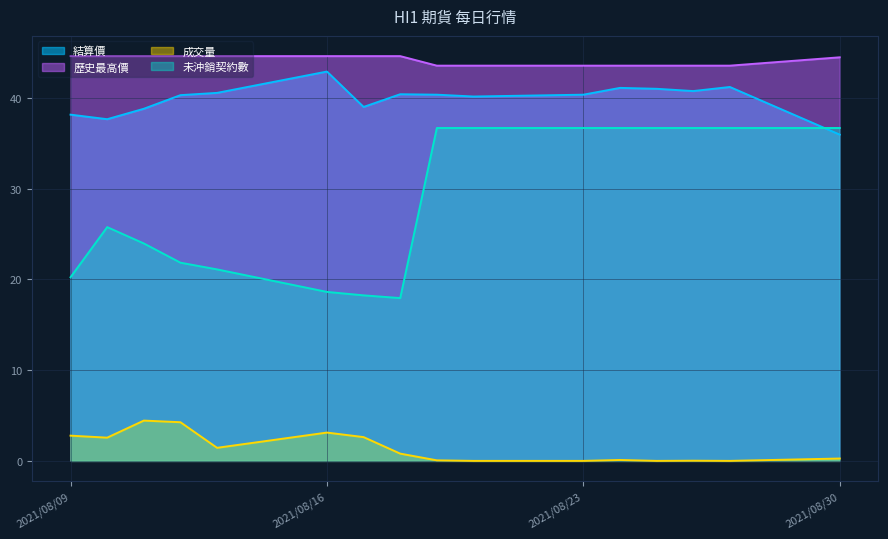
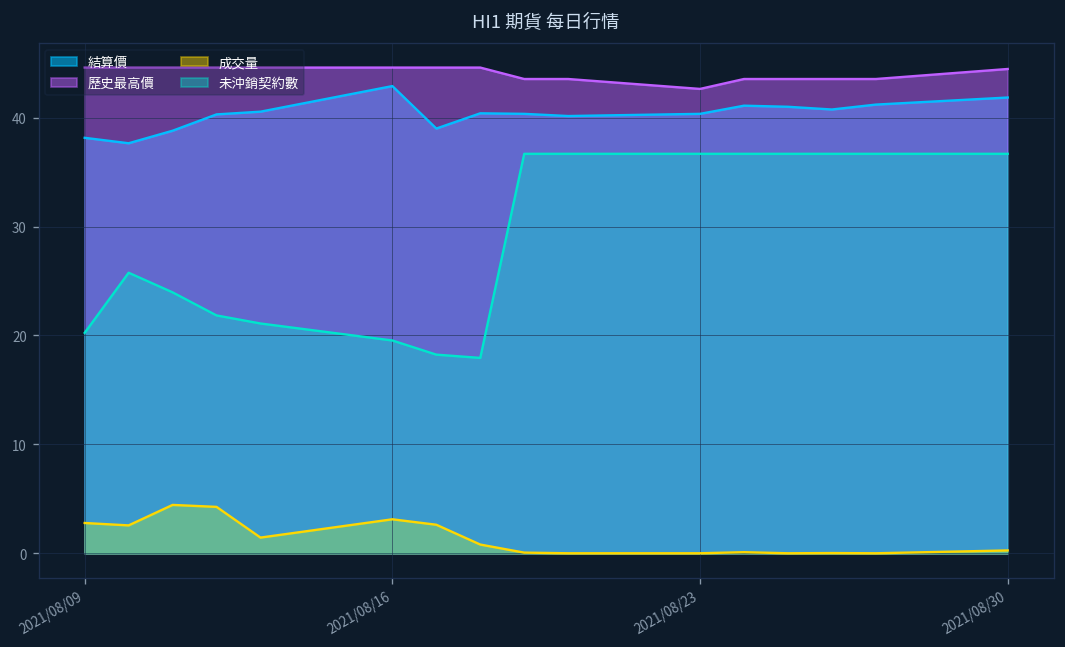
  {
    "結算價": {
      "2021/08/09": 38,
      "2021/08/16": 43,
      "2021/08/23": 40,
-     "2021/08/30": 36
+     "2021/08/30": 42
    },
    "歷史最高價": {
      "2021/08/16": 45,
-     "2021/08/23": 44,
+     "2021/08/23": 43,
      "2021/08/30": 44
    },
    "成交量": {
      "2021/08/09": 3,
      "2021/08/16": 3,
      "2021/08/23": 0,
      "2021/08/30": 0
    },
    "未沖銷契約數": {
      "2021/08/09": 20,
-     "2021/08/16": 19,
+     "2021/08/16": 20,
      "2021/08/23": 37,
      "2021/08/30": 37
    }
  }
